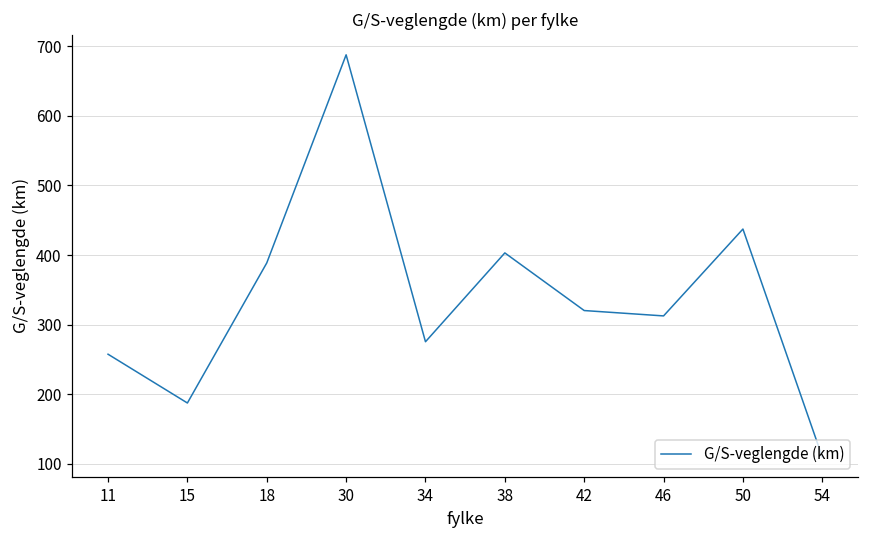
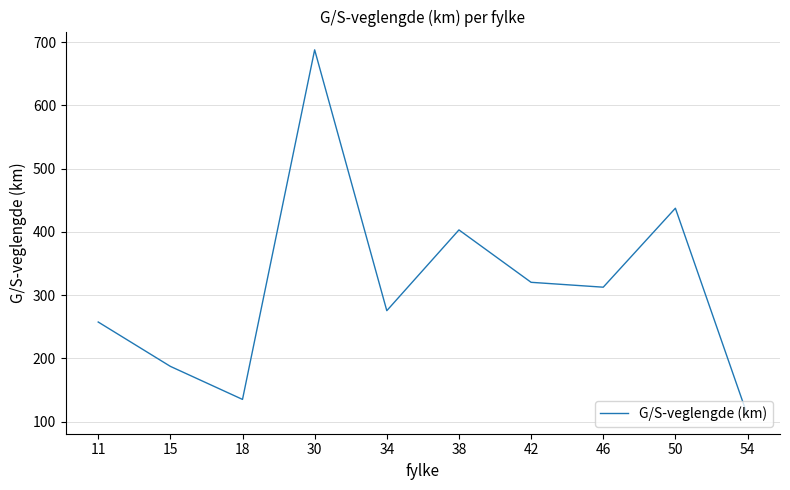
  {
    "11": 260,
    "15": 190,
-   "18": 390,
+   "18": 140,
    "30": 690,
    "34": 280,
    "38": 400,
    "42": 320,
    "46": 310,
    "50": 440
  }
